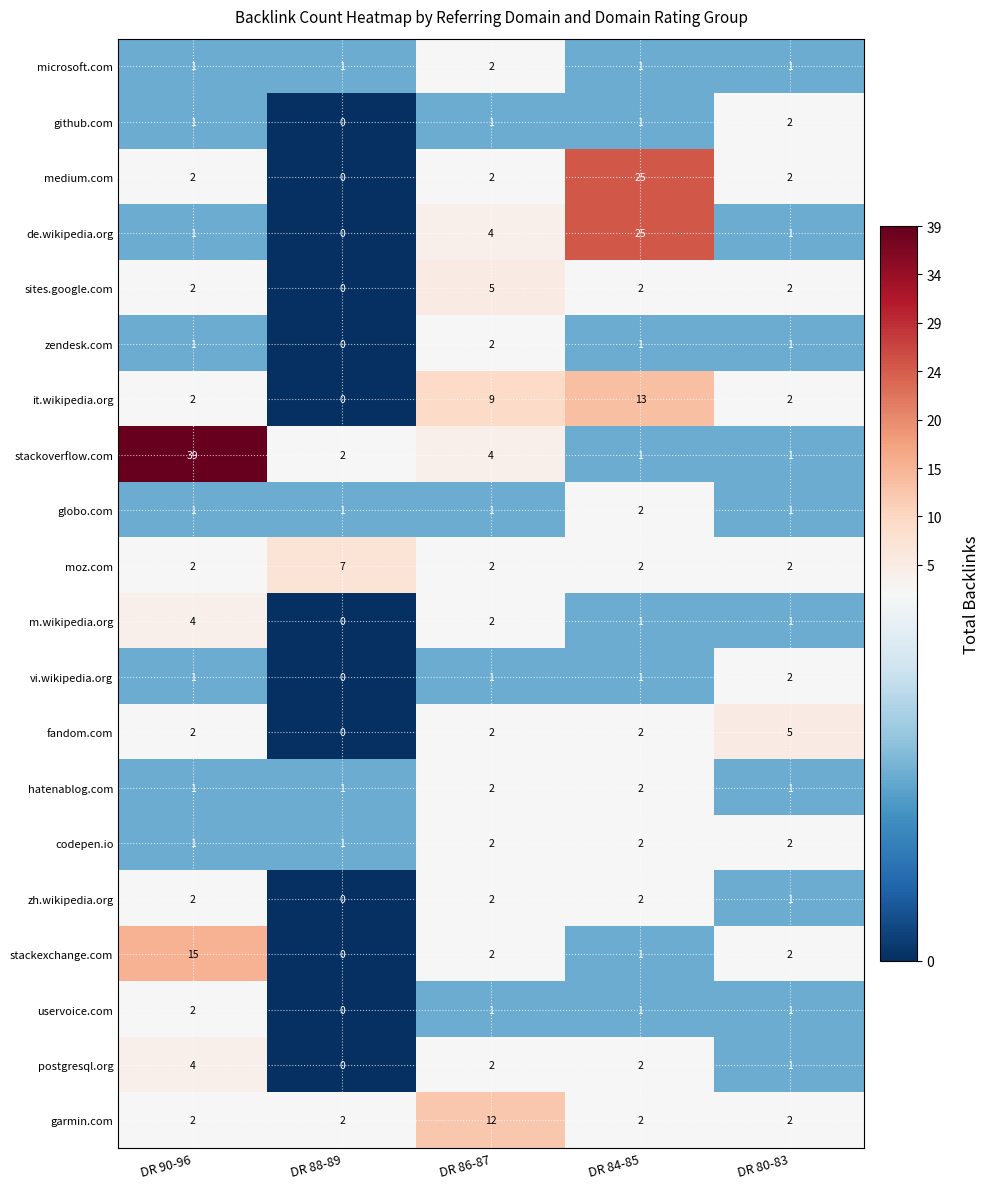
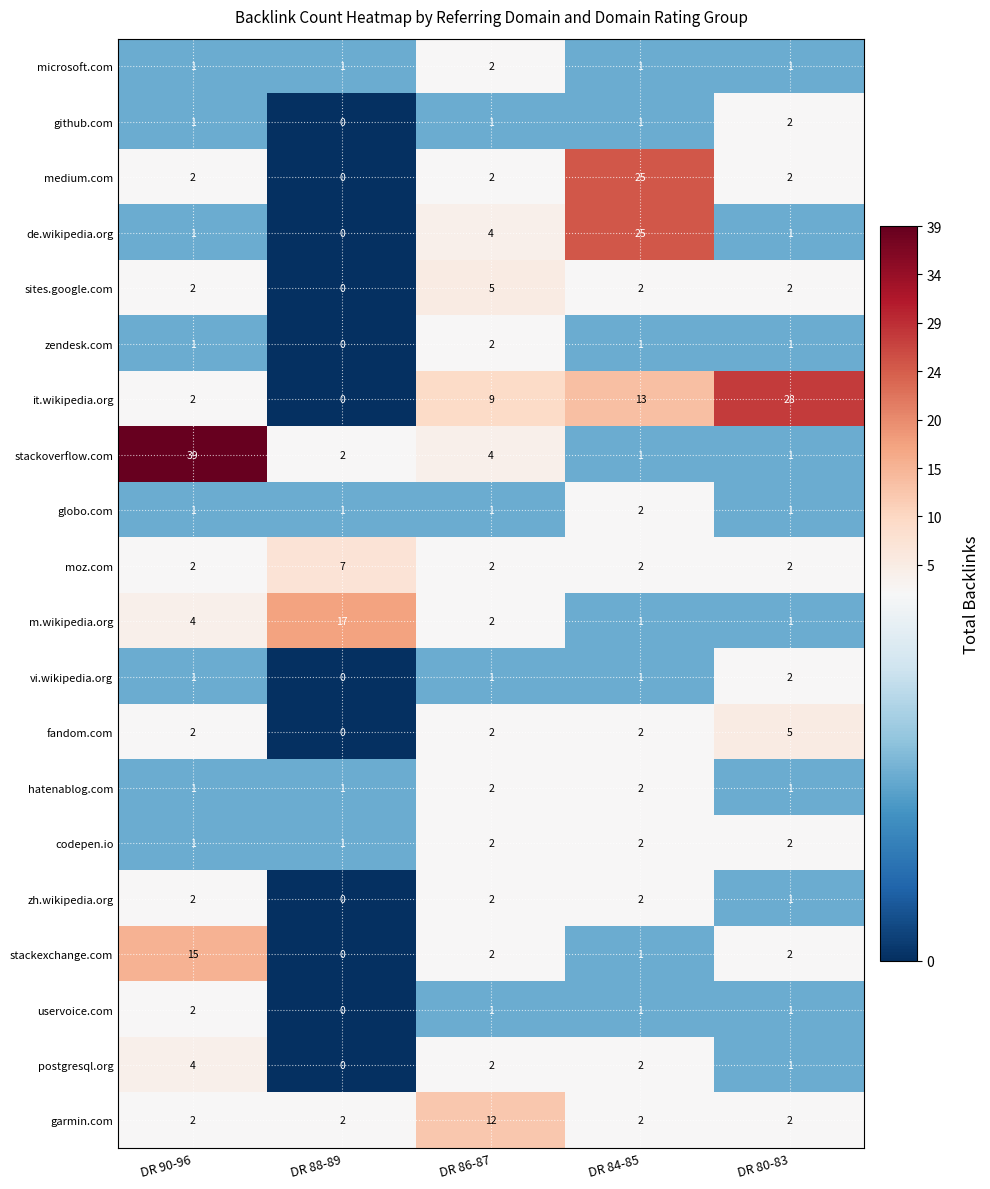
  {
    "microsoft.com": {
      "DR 90-96": 1,
      "DR 88-89": 1,
      "DR 86-87": 2,
      "DR 84-85": 1,
      "DR 80-83": 1
    },
    "github.com": {
      "DR 90-96": 1,
      "DR 88-89": 0,
      "DR 86-87": 1,
      "DR 84-85": 1,
      "DR 80-83": 2
    },
    "medium.com": {
      "DR 90-96": 2,
      "DR 88-89": 0,
      "DR 86-87": 2,
      "DR 84-85": 25,
      "DR 80-83": 2
    },
    "de.wikipedia.org": {
      "DR 90-96": 1,
      "DR 88-89": 0,
      "DR 86-87": 4,
      "DR 84-85": 25,
      "DR 80-83": 1
    },
    "sites.google.com": {
      "DR 90-96": 2,
      "DR 88-89": 0,
      "DR 86-87": 5,
      "DR 84-85": 2,
      "DR 80-83": 2
    },
    "zendesk.com": {
      "DR 90-96": 1,
      "DR 88-89": 0,
      "DR 86-87": 2,
      "DR 84-85": 1,
      "DR 80-83": 1
    },
    "it.wikipedia.org": {
      "DR 90-96": 2,
      "DR 88-89": 0,
      "DR 86-87": 9,
      "DR 84-85": 13,
-     "DR 80-83": 2
+     "DR 80-83": 28
    },
    "stackoverflow.com": {
      "DR 90-96": 39,
      "DR 88-89": 2,
      "DR 86-87": 4,
      "DR 84-85": 1,
      "DR 80-83": 1
    },
    "globo.com": {
      "DR 90-96": 1,
      "DR 88-89": 1,
      "DR 86-87": 1,
      "DR 84-85": 2,
      "DR 80-83": 1
    },
    "moz.com": {
      "DR 90-96": 2,
      "DR 88-89": 7,
      "DR 86-87": 2,
      "DR 84-85": 2,
      "DR 80-83": 2
    },
    "m.wikipedia.org": {
      "DR 90-96": 4,
-     "DR 88-89": 0,
+     "DR 88-89": 17,
      "DR 86-87": 2,
      "DR 84-85": 1,
      "DR 80-83": 1
    },
    "vi.wikipedia.org": {
      "DR 90-96": 1,
      "DR 88-89": 0,
      "DR 86-87": 1,
      "DR 84-85": 1,
      "DR 80-83": 2
    },
    "fandom.com": {
      "DR 90-96": 2,
      "DR 88-89": 0,
      "DR 86-87": 2,
      "DR 84-85": 2,
      "DR 80-83": 5
    },
    "hatenablog.com": {
      "DR 90-96": 1,
      "DR 88-89": 1,
      "DR 86-87": 2,
      "DR 84-85": 2,
      "DR 80-83": 1
    },
    "codepen.io": {
      "DR 90-96": 1,
      "DR 88-89": 1,
      "DR 86-87": 2,
      "DR 84-85": 2,
      "DR 80-83": 2
    },
    "zh.wikipedia.org": {
      "DR 90-96": 2,
      "DR 88-89": 0,
      "DR 86-87": 2,
      "DR 84-85": 2,
      "DR 80-83": 1
    },
    "stackexchange.com": {
      "DR 90-96": 15,
      "DR 88-89": 0,
      "DR 86-87": 2,
      "DR 84-85": 1,
      "DR 80-83": 2
    },
    "uservoice.com": {
      "DR 90-96": 2,
      "DR 88-89": 0,
      "DR 86-87": 1,
      "DR 84-85": 1,
      "DR 80-83": 1
    },
    "postgresql.org": {
      "DR 90-96": 4,
      "DR 88-89": 0,
      "DR 86-87": 2,
      "DR 84-85": 2,
      "DR 80-83": 1
    },
    "garmin.com": {
      "DR 90-96": 2,
      "DR 88-89": 2,
      "DR 86-87": 12,
      "DR 84-85": 2,
      "DR 80-83": 2
    }
  }
